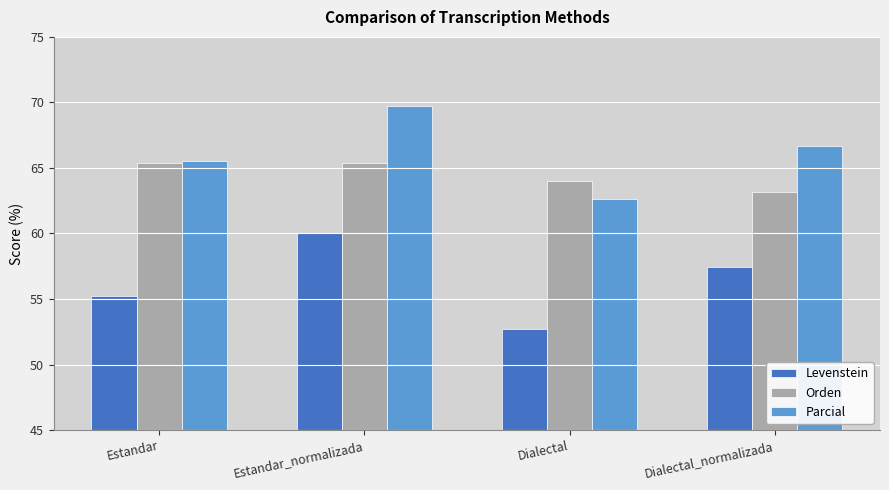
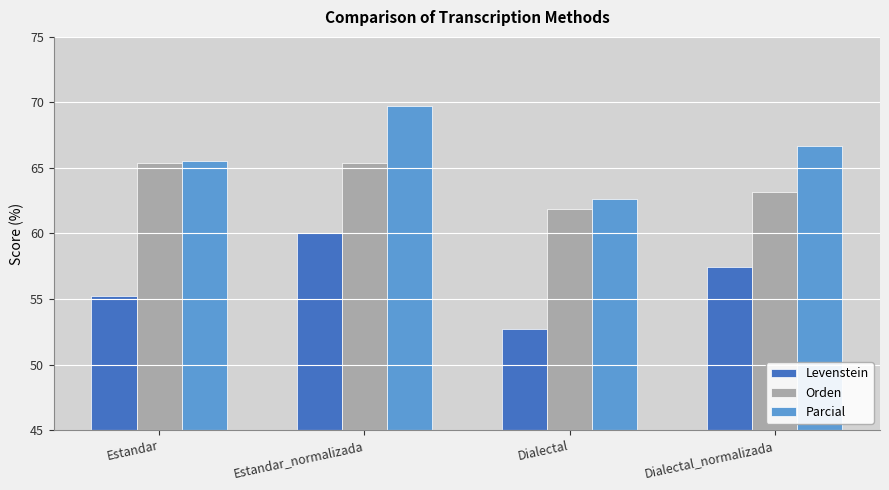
  {
    "Orden": {
      "Estandar": 65.4,
      "Estandar_normalizada": 65.4,
-     "Dialectal": 64.0,
+     "Dialectal": 61.9,
      "Dialectal_normalizada": 63.2
    }
  }
